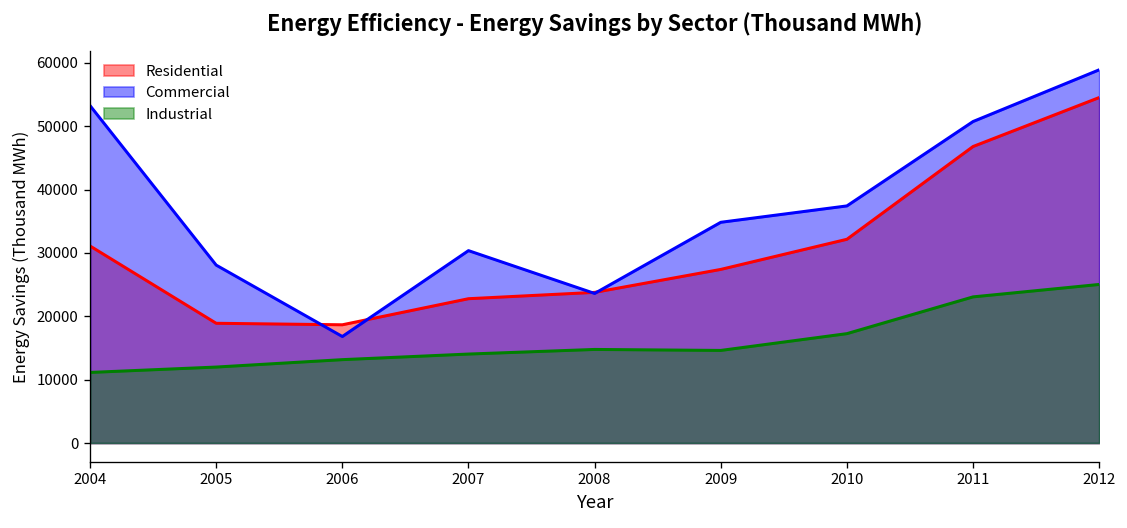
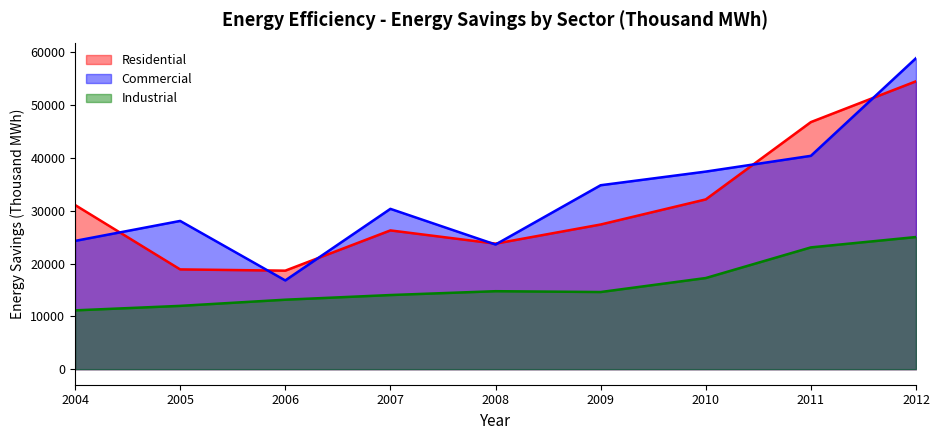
  {
    "Residential": {
      "2004": 31000,
      "2005": 19000,
      "2006": 19000,
-     "2007": 23000,
+     "2007": 26000,
      "2009": 27000,
      "2010": 32000,
      "2011": 47000,
      "2012": 55000
    },
    "Commercial": {
-     "2004": 53000,
+     "2004": 24000,
      "2005": 28000,
      "2006": 17000,
      "2007": 30000,
      "2009": 35000,
      "2010": 37000,
-     "2011": 51000,
+     "2011": 40000,
      "2012": 59000
    },
    "Industrial": {
      "2004": 11000,
      "2005": 12000,
      "2006": 13000,
      "2007": 14000,
      "2008": 15000,
      "2009": 15000,
      "2010": 17000,
      "2011": 23000,
      "2012": 25000
    }
  }
